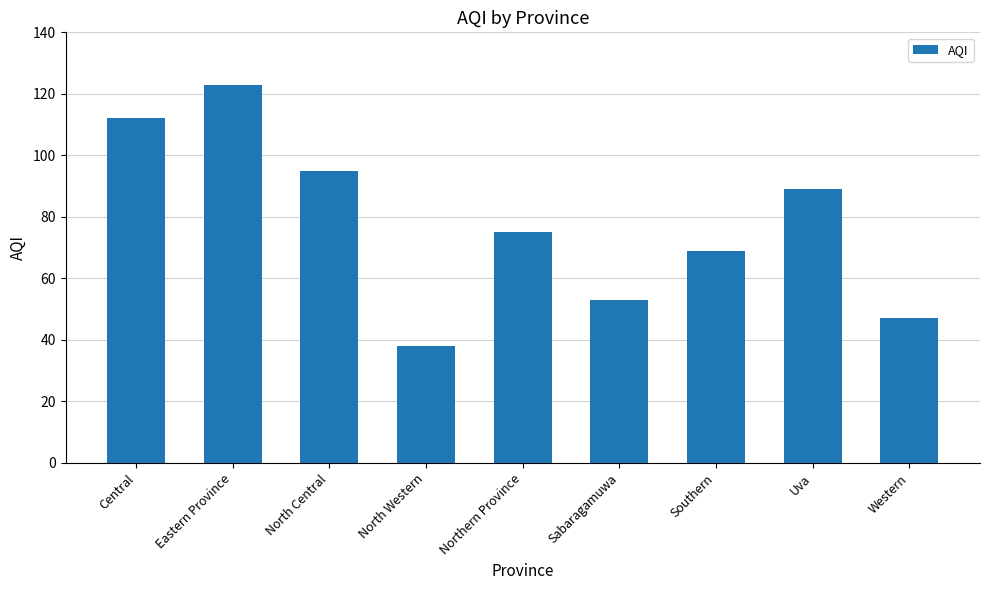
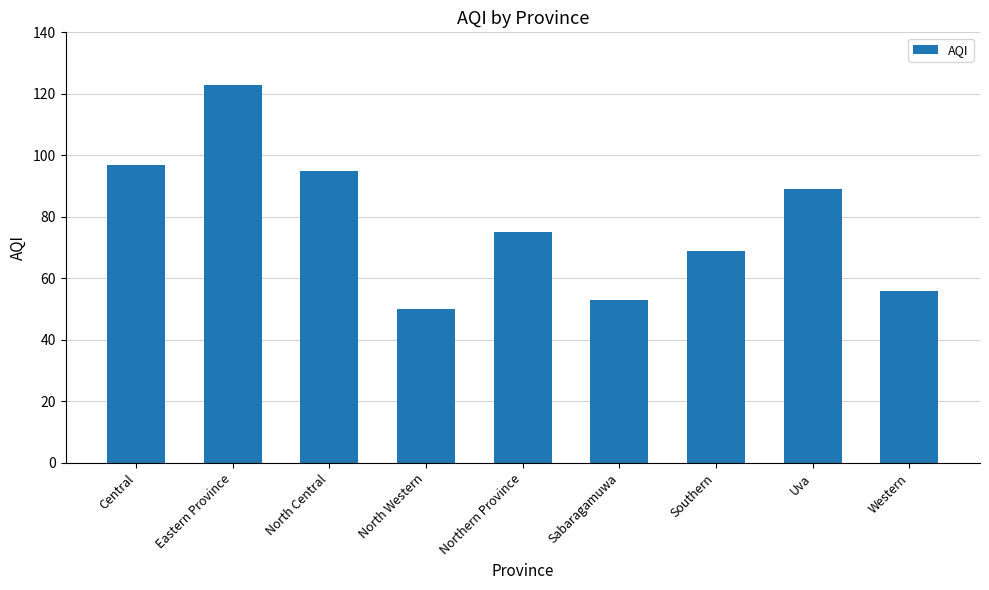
  {
-   "Central": 112,
+   "Central": 97,
    "Eastern Province": 123,
    "North Central": 95,
-   "North Western": 38,
+   "North Western": 50,
    "Northern Province": 75,
    "Sabaragamuwa": 53,
    "Southern": 69,
    "Uva": 89,
-   "Western": 47
+   "Western": 56
  }
